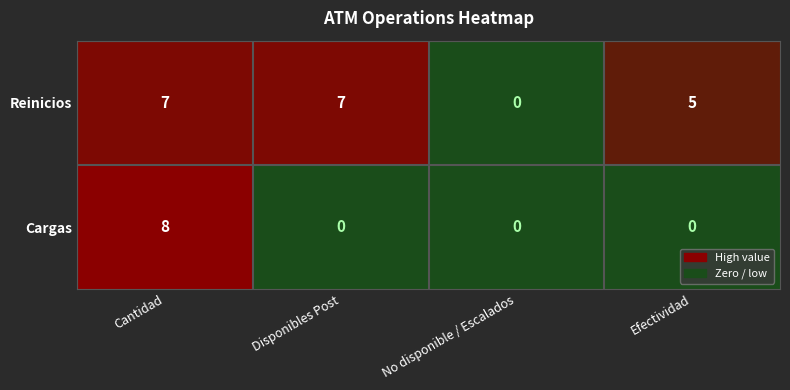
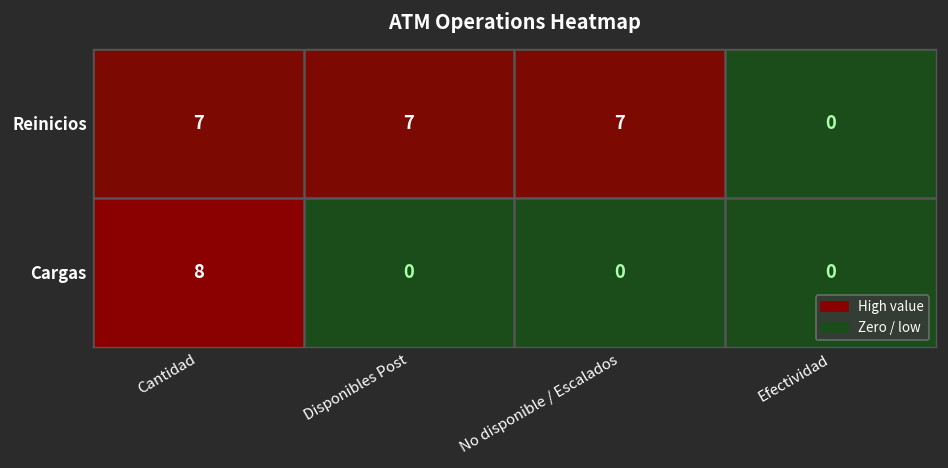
  {
    "Reinicios": {
      "Cantidad": 7,
      "Disponibles Post": 7,
-     "No disponible / Escalados": 0,
-     "Efectividad": 5
+     "No disponible / Escalados": 7,
+     "Efectividad": 0
    },
    "Cargas": {
      "Cantidad": 8,
      "Disponibles Post": 0,
      "No disponible / Escalados": 0,
      "Efectividad": 0
    }
  }
